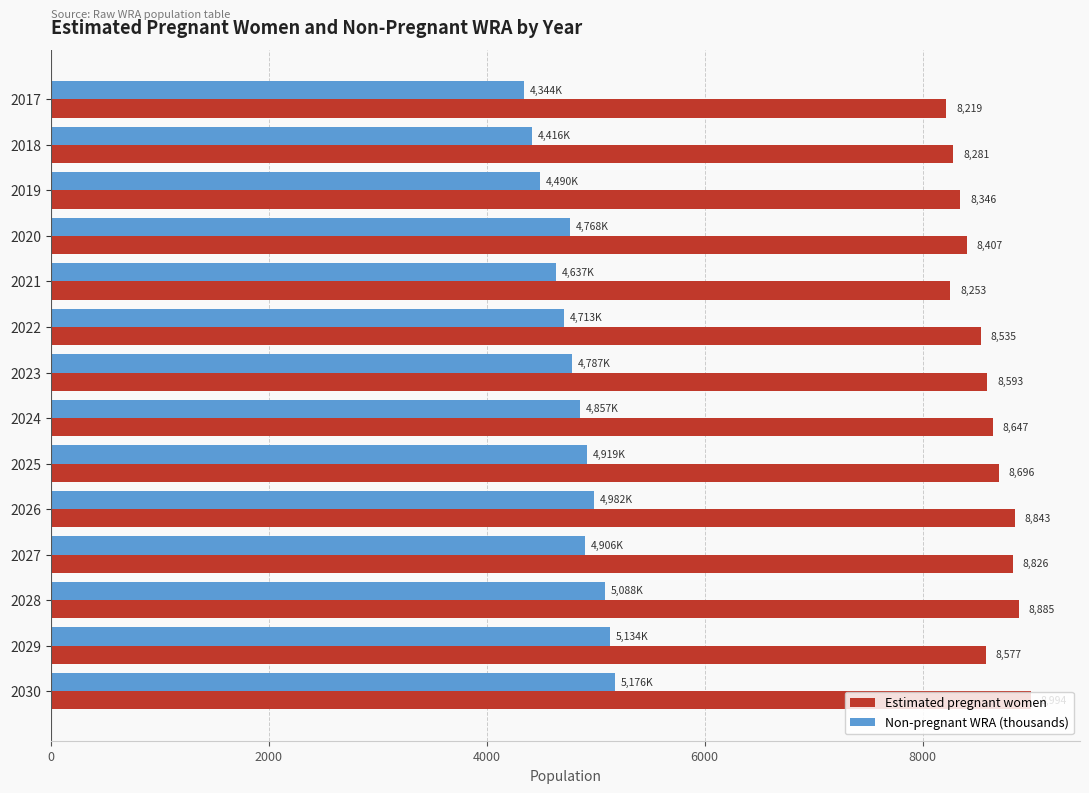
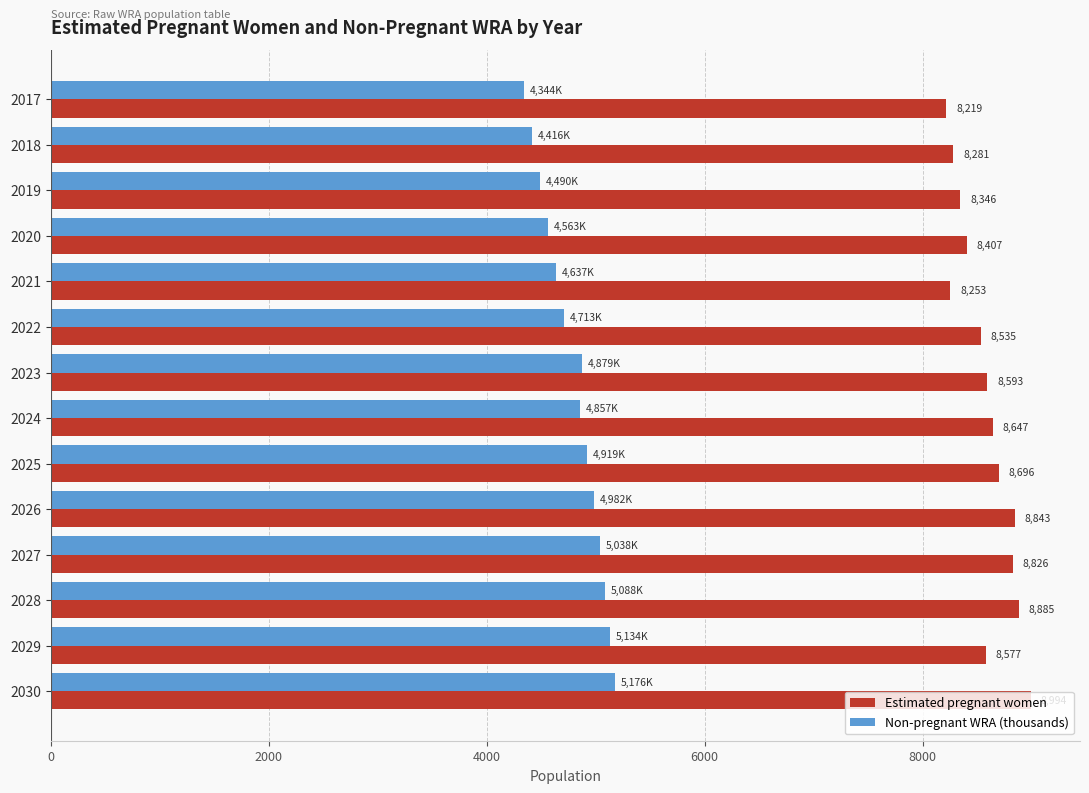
  {
    "Estimated pregnant women": {
      "2017": "8,219",
      "2018": "8,281",
      "2019": "8,346",
      "2020": "8,407",
      "2021": "8,253",
      "2022": "8,535",
      "2023": "8,593",
      "2024": "8,647",
      "2025": "8,696",
      "2026": "8,843",
      "2027": "8,826",
      "2028": "8,885",
      "2029": "8,577"
    },
    "Non-pregnant WRA (thousands)": {
      "2017": "4,344K",
      "2018": "4,416K",
      "2019": "4,490K",
-     "2020": "4,768K",
+     "2020": "4,563K",
      "2021": "4,637K",
      "2022": "4,713K",
-     "2023": "4,787K",
+     "2023": "4,879K",
      "2024": "4,857K",
      "2025": "4,919K",
      "2026": "4,982K",
-     "2027": "4,906K",
+     "2027": "5,038K",
      "2028": "5,088K",
      "2029": "5,134K",
      "2030": "5,176K"
    }
  }
